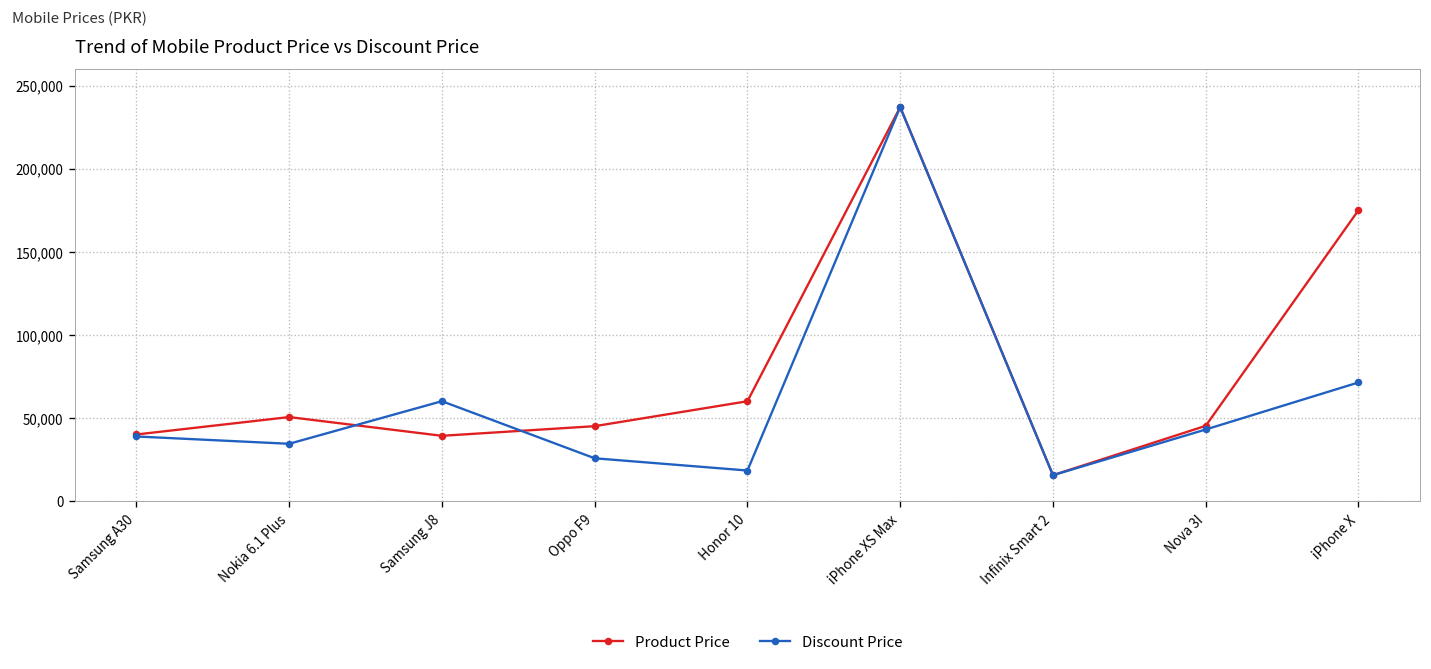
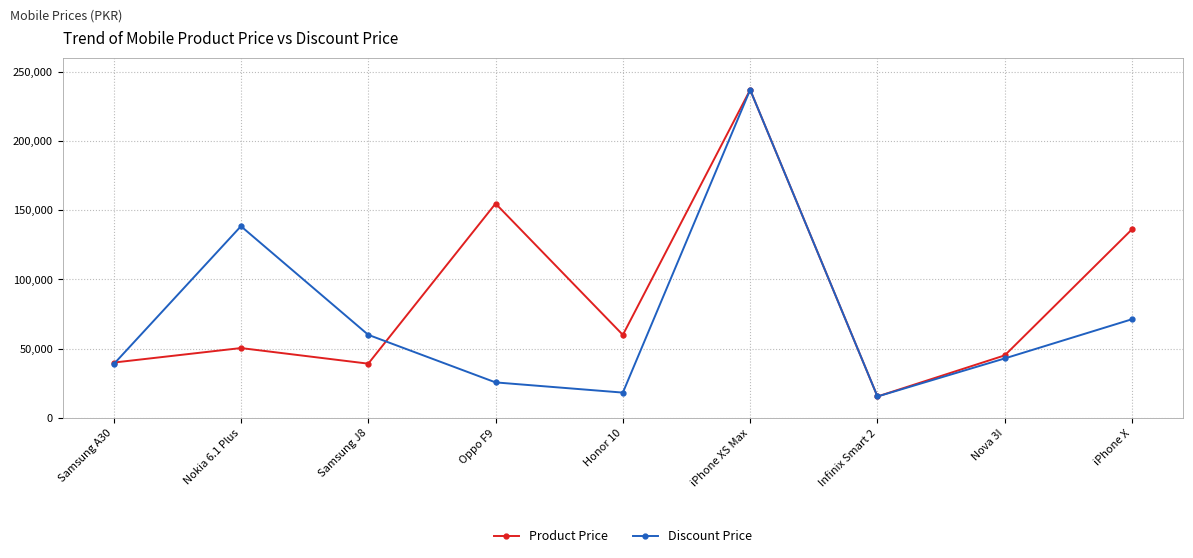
  {
    "Product Price": {
      "Nokia 6.1 Plus": "50,000",
      "Samsung J8": "39,000",
-     "Oppo F9": "45,000",
+     "Oppo F9": "155,000",
      "Honor 10": "60,000",
      "Nova 3I": "45,000",
-     "iPhone X": "175,000"
+     "iPhone X": "136,000"
    },
    "Discount Price": {
-     "Nokia 6.1 Plus": "34,000",
+     "Nokia 6.1 Plus": "138,000",
      "Samsung J8": "60,000",
      "Oppo F9": "26,000",
      "Honor 10": "18,000",
      "Nova 3I": "43,000",
      "iPhone X": "71,000"
    }
  }
